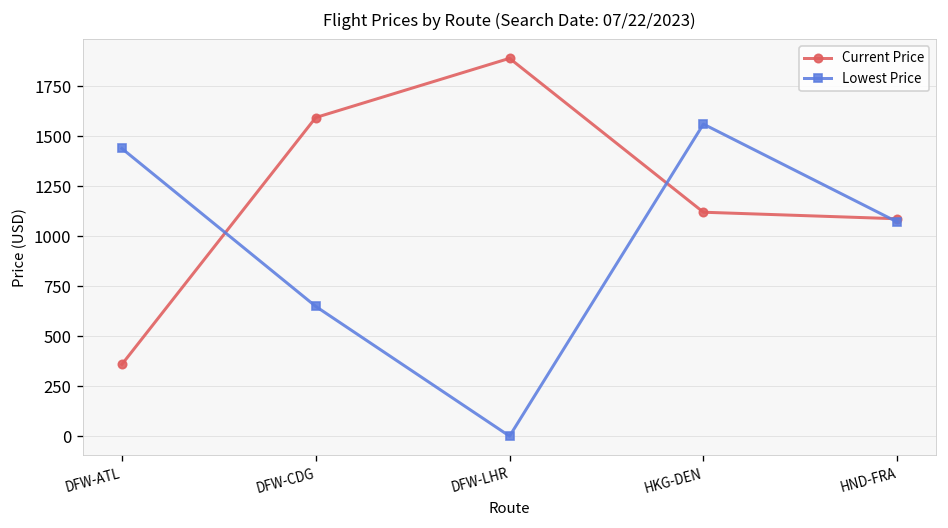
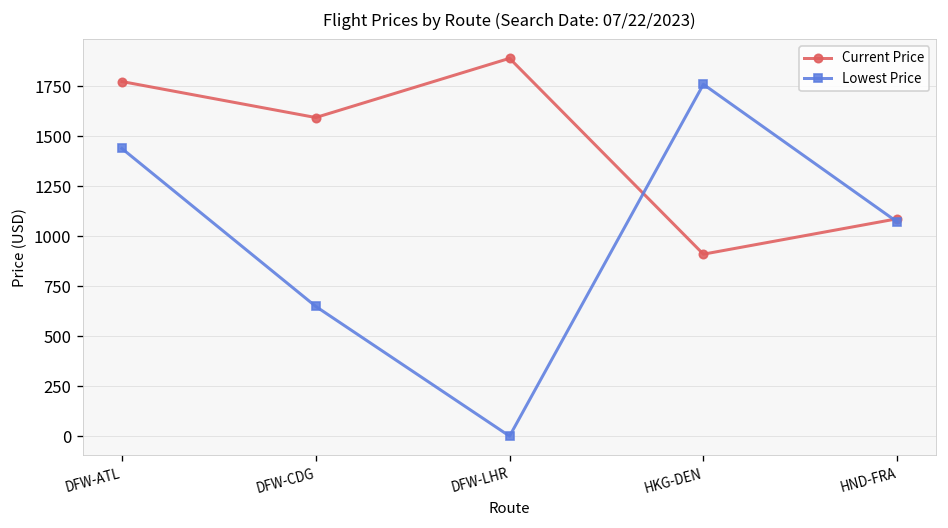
  {
    "Current Price": {
-     "DFW-ATL": 360,
+     "DFW-ATL": 1770,
      "DFW-CDG": 1590,
      "DFW-LHR": 1890,
-     "HKG-DEN": 1120,
+     "HKG-DEN": 910,
      "HND-FRA": 1090
    },
    "Lowest Price": {
      "DFW-ATL": 1440,
      "DFW-CDG": 650,
      "DFW-LHR": 0,
-     "HKG-DEN": 1560,
+     "HKG-DEN": 1760,
      "HND-FRA": 1070
    }
  }
